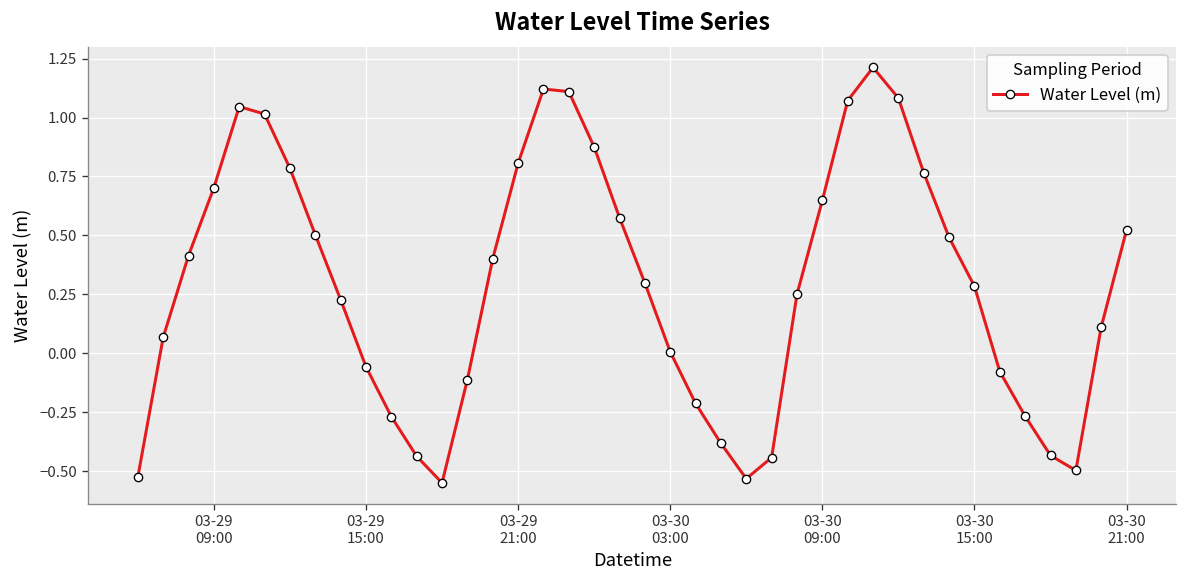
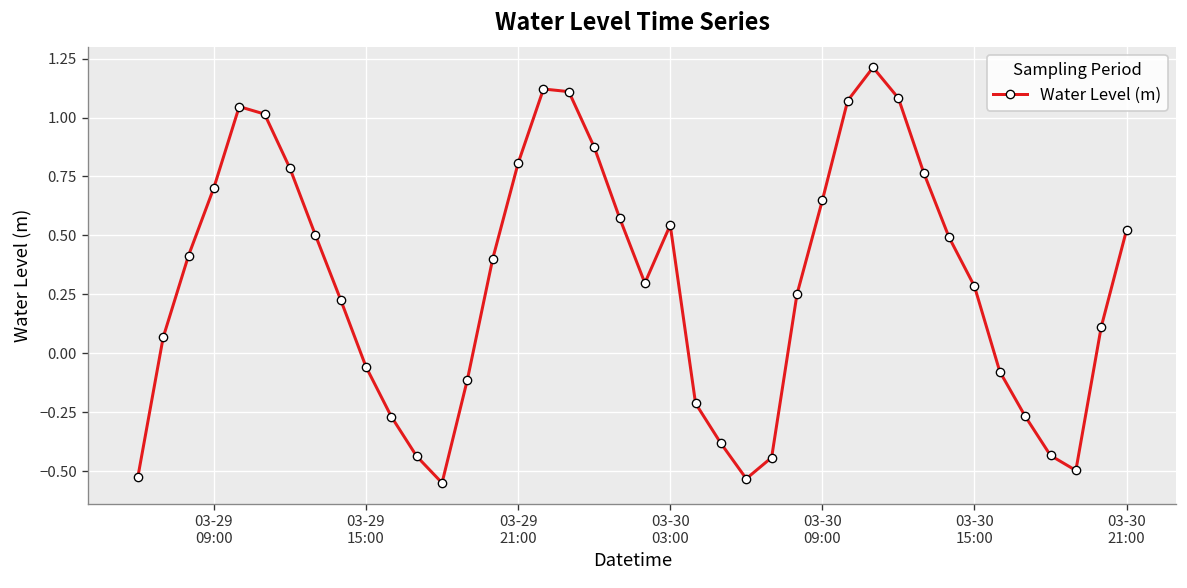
  {
    "03-29 09:00": 0.70,
    "03-29 15:00": -0.06,
    "03-29 21:00": 0.81,
-   "03-30 03:00": 0.01,
+   "03-30 03:00": 0.54,
    "03-30 09:00": 0.65,
    "03-30 15:00": 0.28,
    "03-30 21:00": 0.52
  }
